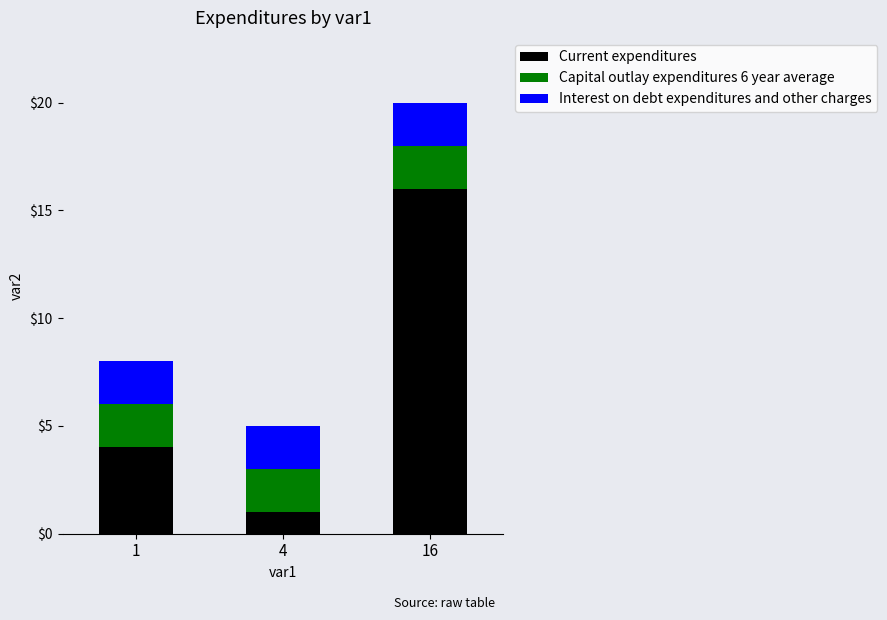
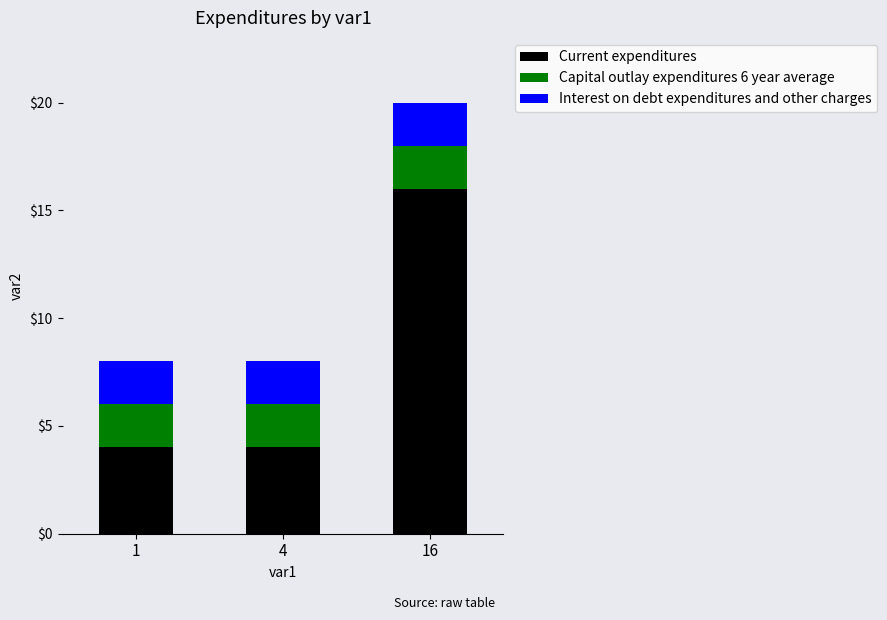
  {
    "Current expenditures": {
      "1": "$4",
-     "4": "$1",
+     "4": "$4",
      "16": "$16"
    },
    "Capital outlay expenditures 6 year average": {
      "1": "$2",
      "4": "$2",
      "16": "$2"
    },
    "Interest on debt expenditures and other charges": {
      "1": "$2",
      "4": "$2",
      "16": "$2"
    }
  }
